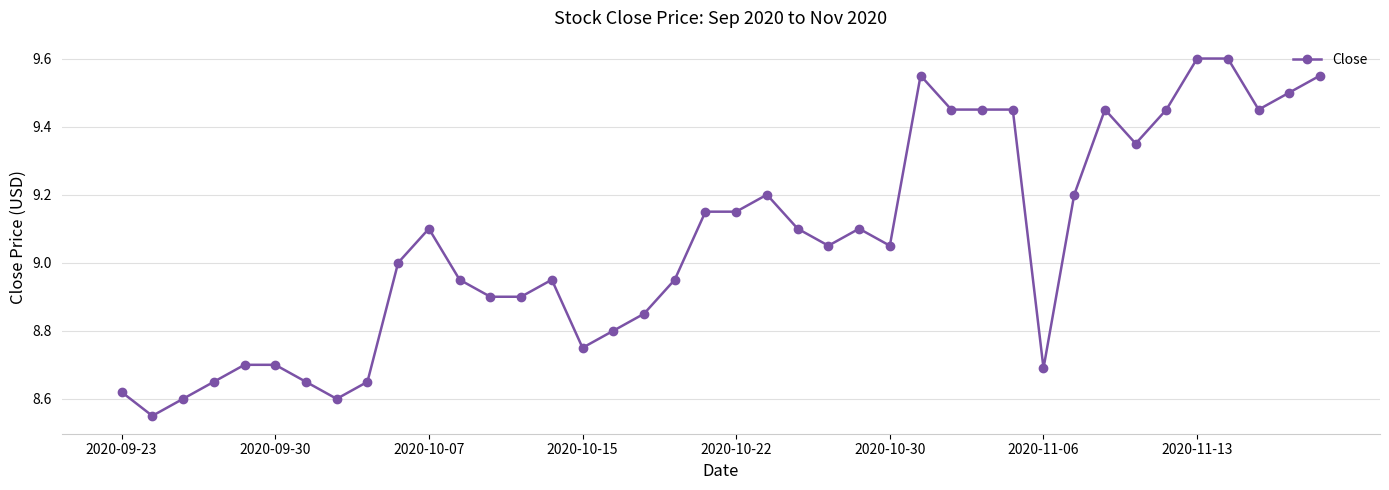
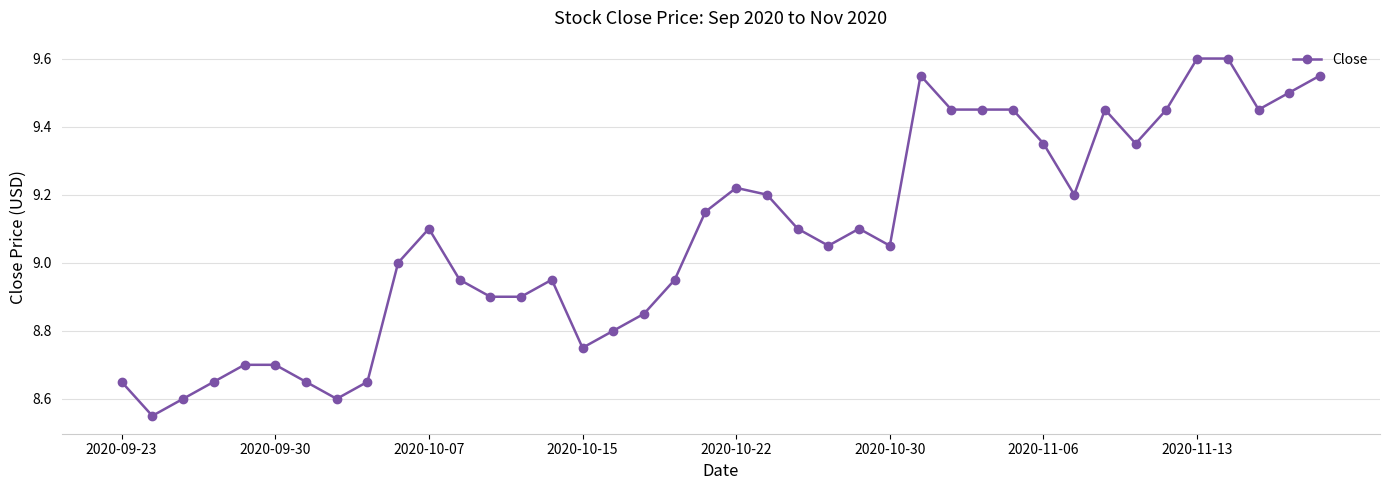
  {
-   "2020-09-23": 8.62,
+   "2020-09-23": 8.65,
    "2020-09-30": 8.70,
    "2020-10-07": 9.10,
    "2020-10-15": 8.75,
-   "2020-10-22": 9.15,
+   "2020-10-22": 9.22,
    "2020-10-30": 9.05,
-   "2020-11-06": 8.69,
+   "2020-11-06": 9.35,
    "2020-11-13": 9.60
  }
